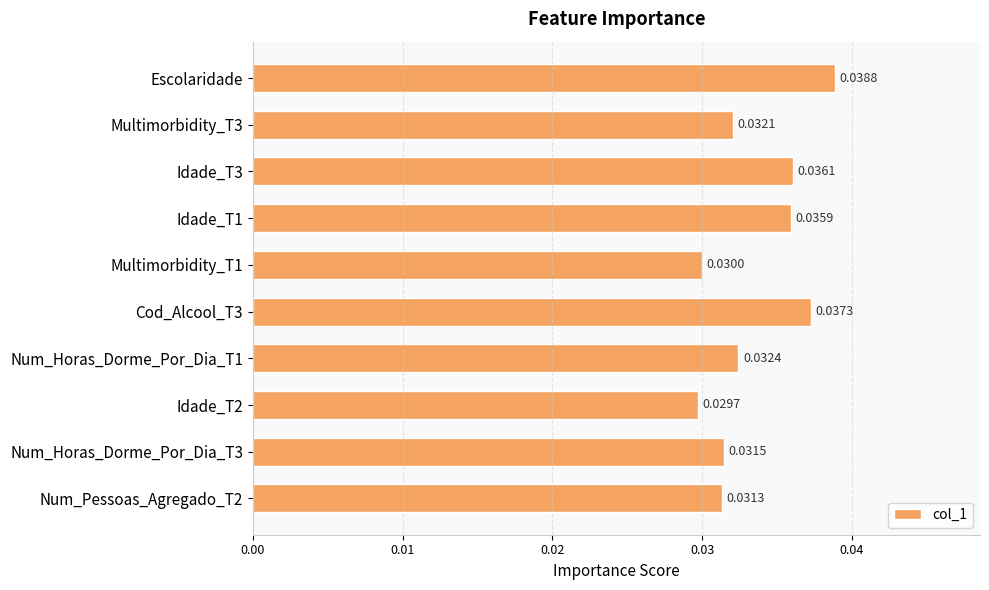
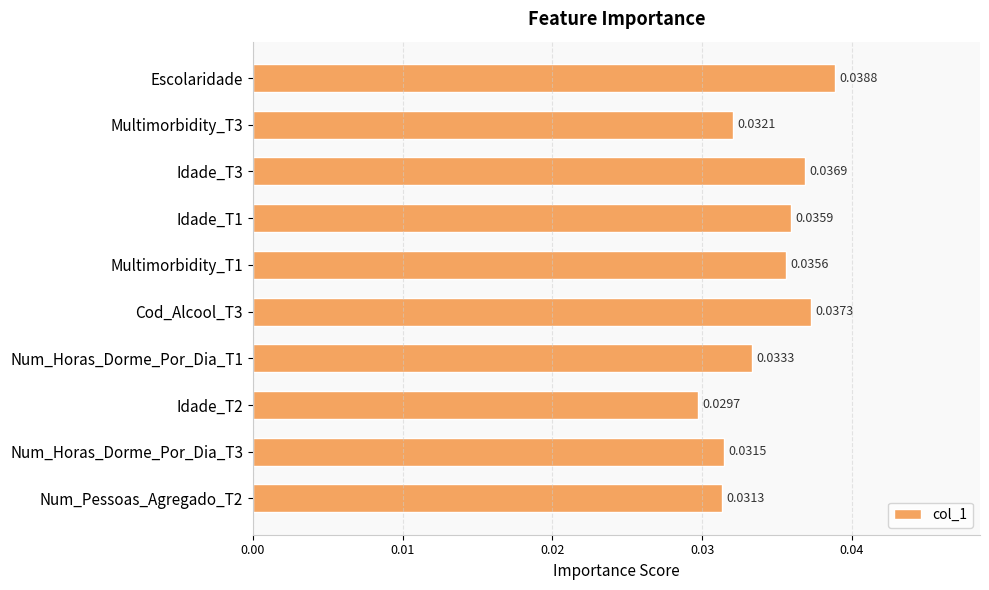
  {
    "Escolaridade": 0.0388,
    "Multimorbidity_T3": 0.0321,
-   "Idade_T3": 0.0361,
+   "Idade_T3": 0.0369,
    "Idade_T1": 0.0359,
-   "Multimorbidity_T1": 0.0300,
+   "Multimorbidity_T1": 0.0356,
    "Cod_Alcool_T3": 0.0373,
-   "Num_Horas_Dorme_Por_Dia_T1": 0.0324,
+   "Num_Horas_Dorme_Por_Dia_T1": 0.0333,
    "Idade_T2": 0.0297,
    "Num_Horas_Dorme_Por_Dia_T3": 0.0315,
    "Num_Pessoas_Agregado_T2": 0.0313
  }
